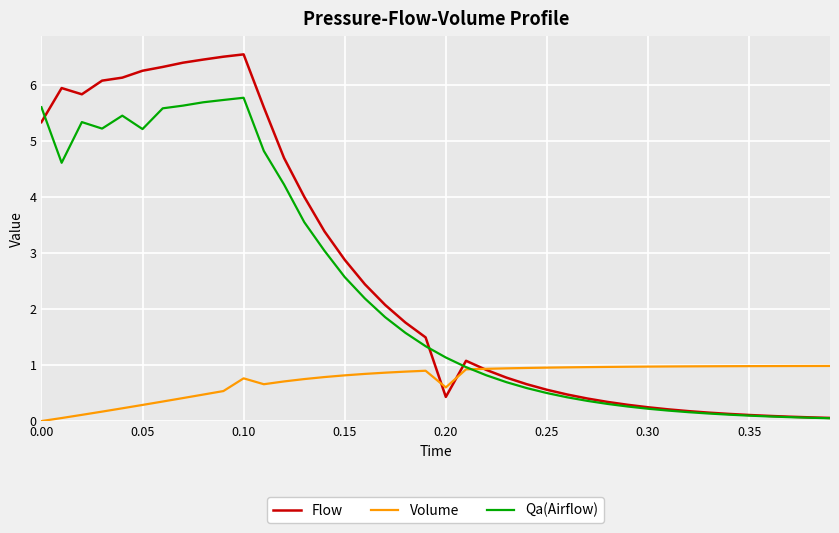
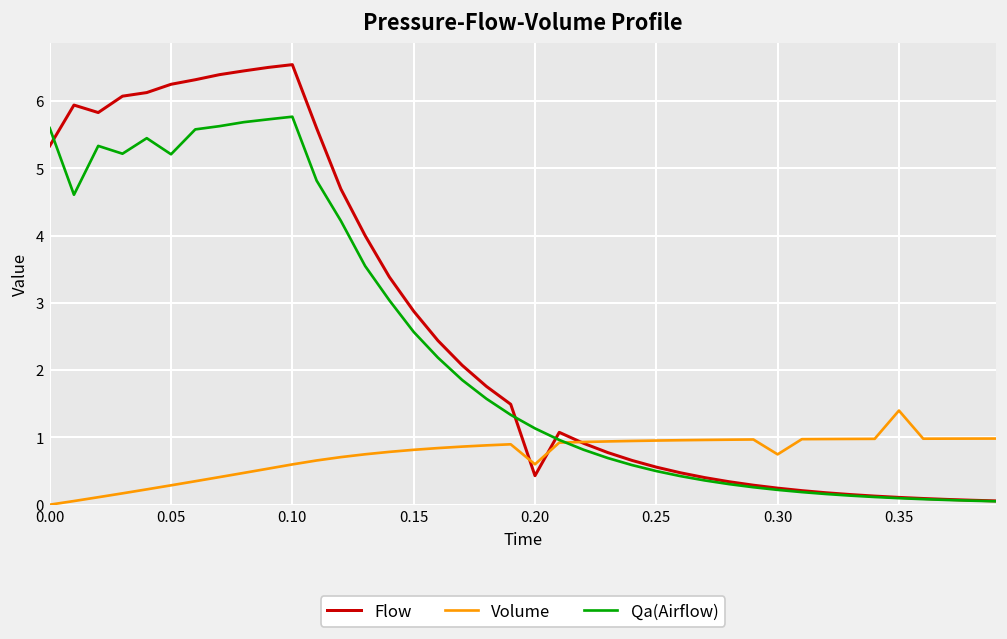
  {
    "Flow": {
      "0.00": 5.3,
      "0.05": 6.3,
      "0.10": 6.5,
      "0.15": 2.9,
      "0.20": 0.4,
      "0.25": 0.6
    },
    "Volume": {
      "0.00": 0.0,
      "0.05": 0.3,
-     "0.10": 0.8,
+     "0.10": 0.6,
      "0.15": 0.8,
      "0.20": 0.6,
      "0.25": 1.0,
-     "0.30": 1.0,
-     "0.35": 1.0
+     "0.30": 0.7,
+     "0.35": 1.4
    },
    "Qa(Airflow)": {
      "0.00": 5.6,
      "0.05": 5.2,
      "0.10": 5.8,
      "0.15": 2.6,
      "0.20": 1.1,
      "0.25": 0.5
    }
  }
